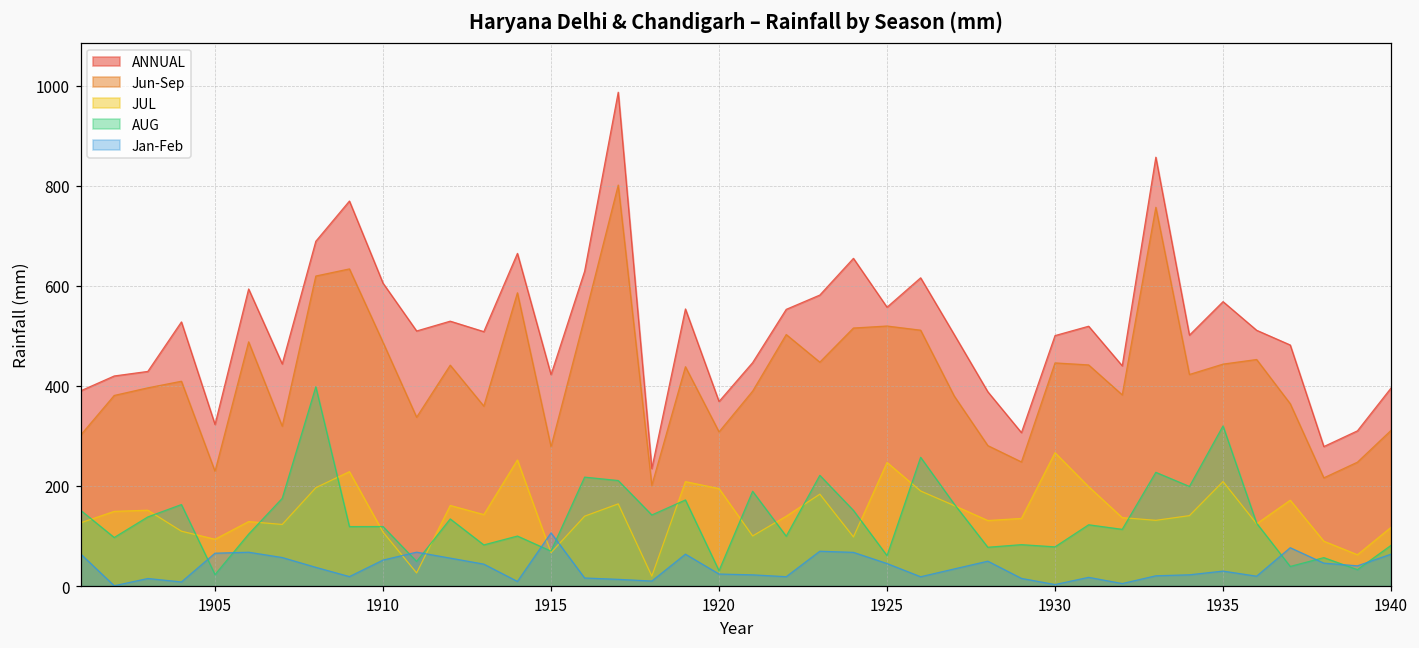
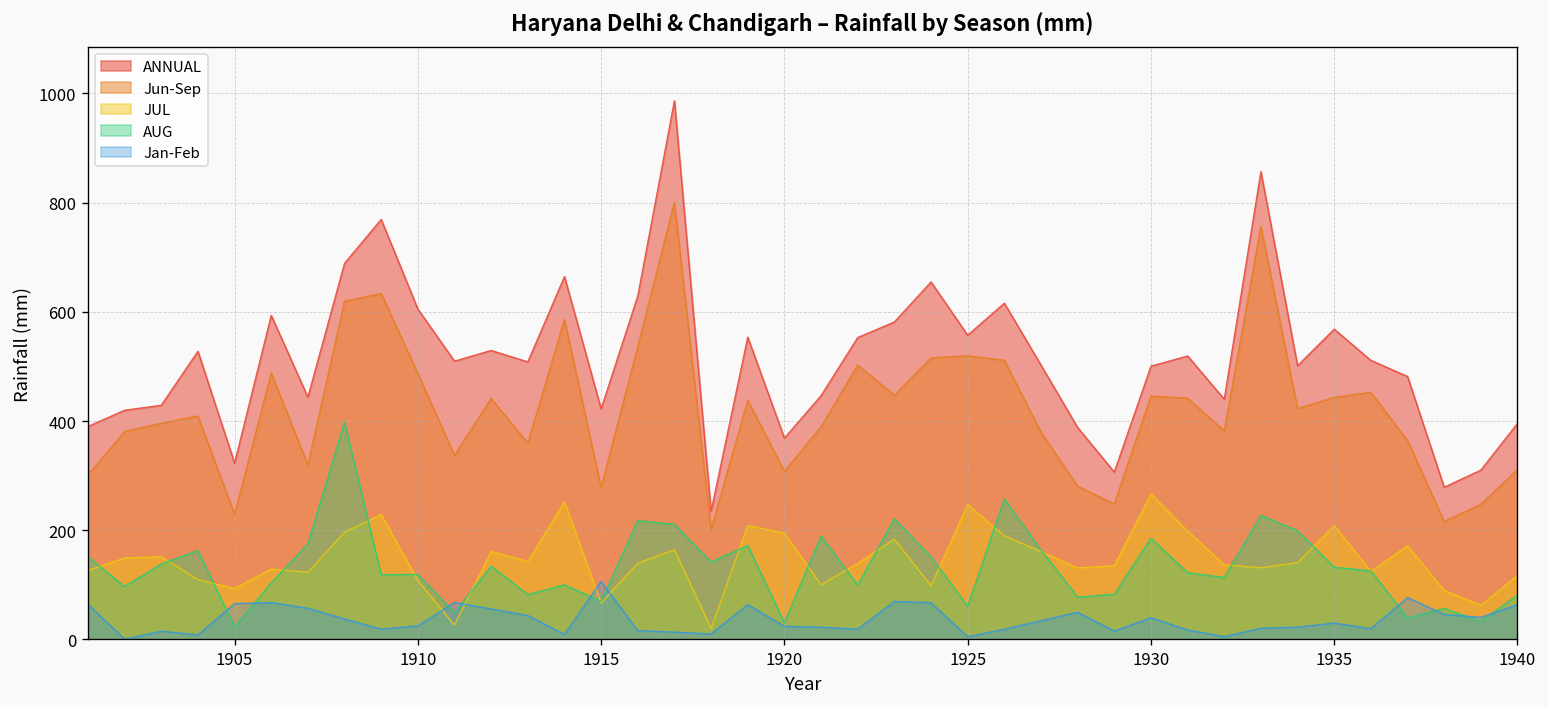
  {
    "AUG": {
      "1905": 20,
      "1910": 120,
      "1920": 30,
      "1925": 60,
-     "1930": 80,
-     "1935": 320,
+     "1930": 190,
+     "1935": 130,
      "1940": 80
    },
    "Jan-Feb": {
      "1905": 70,
-     "1910": 50,
+     "1910": 20,
      "1915": 110,
      "1920": 20,
-     "1925": 50,
-     "1930": 0,
+     "1925": 10,
+     "1930": 40,
      "1935": 30,
      "1940": 60
    }
  }
